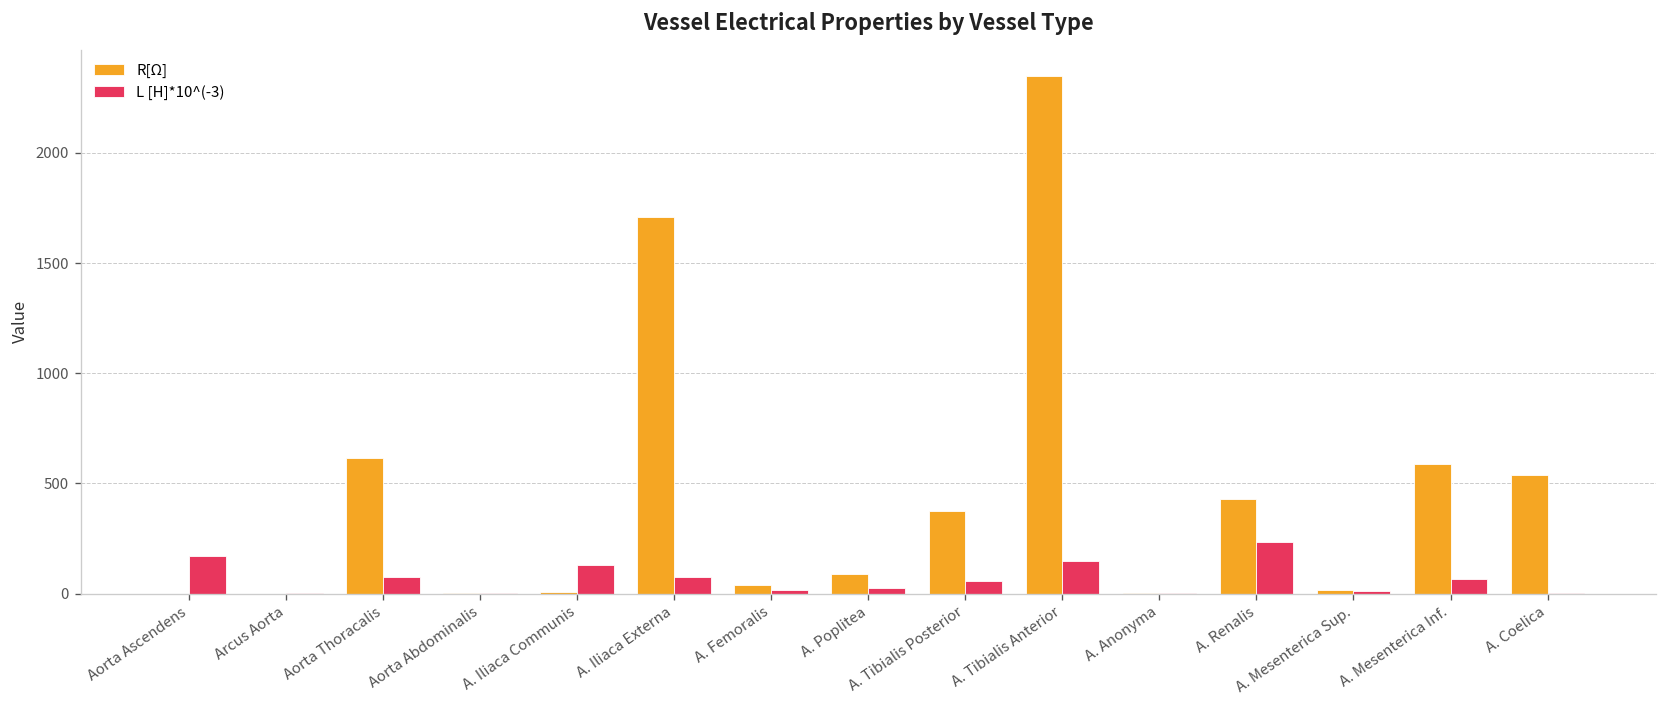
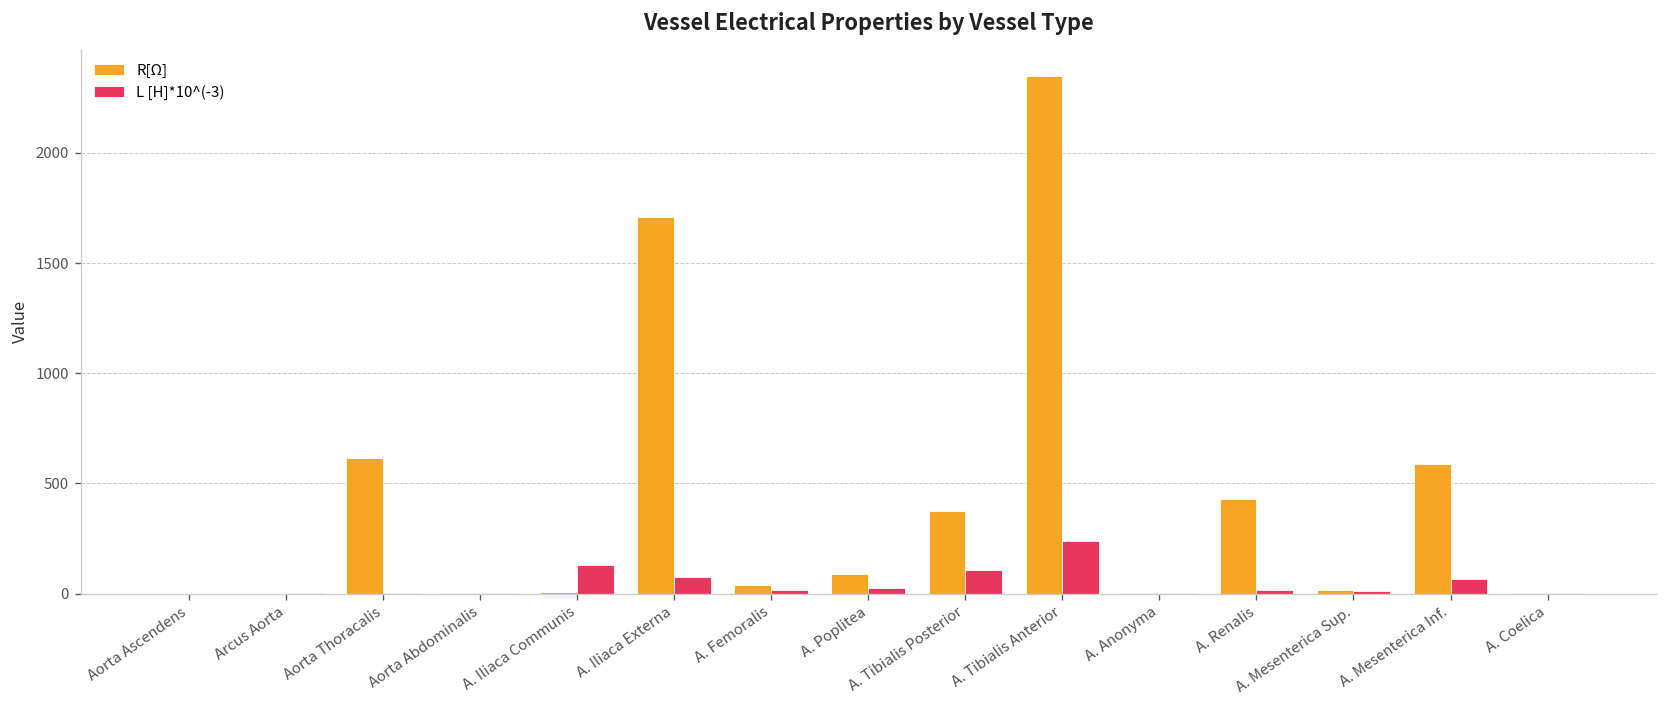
  {
    "R[Ω]": {
      "Aorta Thoracalis": 620,
      "A. Iliaca Externa": 1710,
      "A. Femoralis": 40,
      "A. Poplitea": 90,
      "A. Tibialis Posterior": 370,
      "A. Tibialis Anterior": 2350,
      "A. Renalis": 430,
      "A. Mesenterica Sup.": 20,
      "A. Mesenterica Inf.": 590,
-     "A. Coelica": 540
+     "A. Coelica": 0
    },
    "L [H]*10^(-3)": {
-     "Aorta Ascendens": 170,
-     "Aorta Thoracalis": 80,
+     "Aorta Ascendens": 0,
+     "Aorta Thoracalis": 0,
      "A. Iliaca Communis": 130,
      "A. Iliaca Externa": 70,
      "A. Femoralis": 20,
      "A. Poplitea": 30,
-     "A. Tibialis Posterior": 60,
-     "A. Tibialis Anterior": 150,
-     "A. Renalis": 230,
+     "A. Tibialis Posterior": 110,
+     "A. Tibialis Anterior": 240,
+     "A. Renalis": 20,
      "A. Mesenterica Inf.": 70
    }
  }
